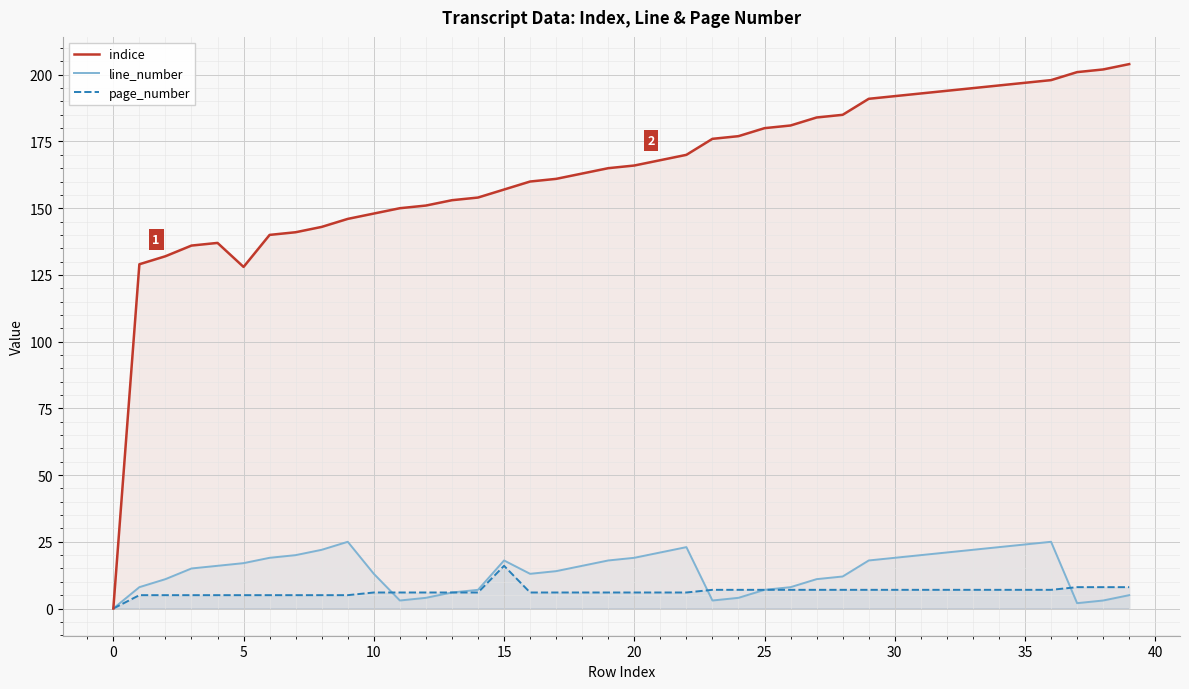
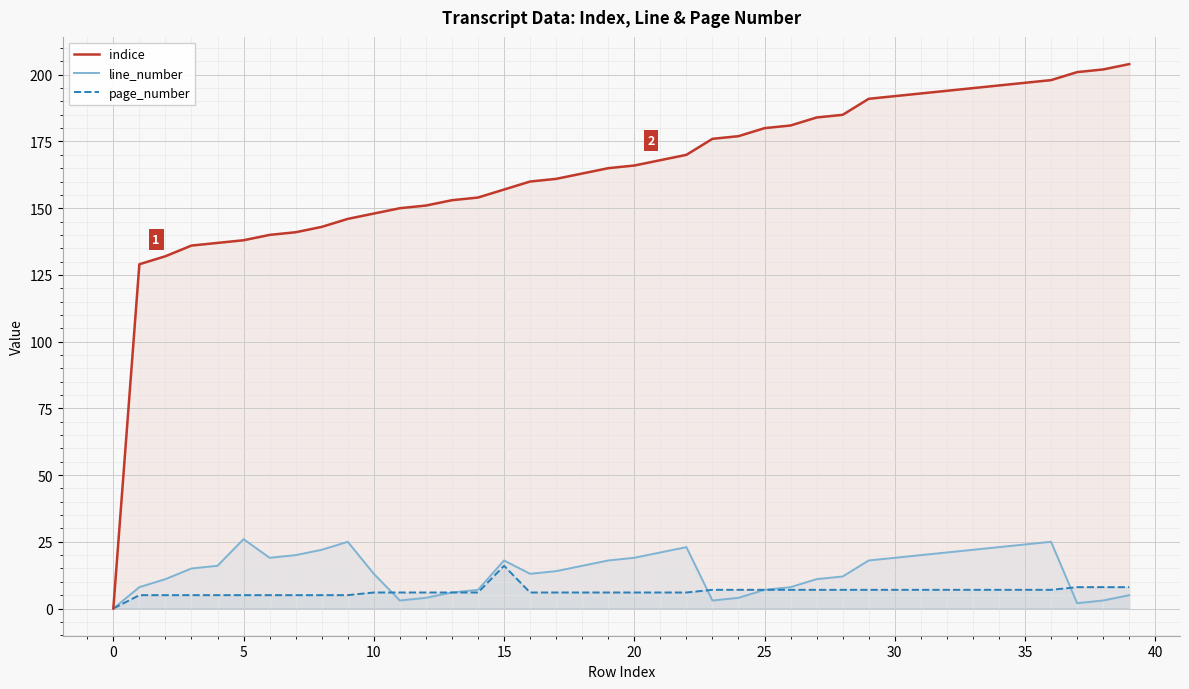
  {
    "indice": {
-     "5": 128,
+     "5": 138,
      "10": 148,
      "15": 157,
      "20": 166,
      "25": 180,
      "30": 192,
      "35": 197
    },
    "line_number": {
-     "5": 17,
+     "5": 26,
      "10": 13,
      "15": 18,
      "20": 19,
      "30": 19,
      "35": 24
    },
    "page_number": {
      "5": 5,
      "10": 6,
      "15": 16,
      "20": 6,
      "30": 7,
      "35": 7
    }
  }
